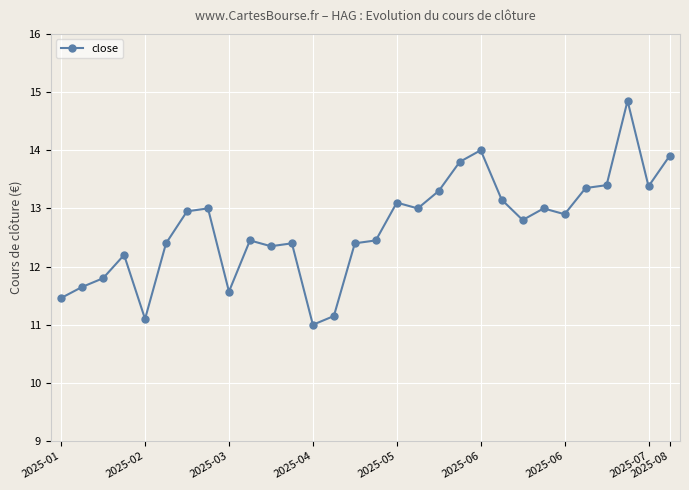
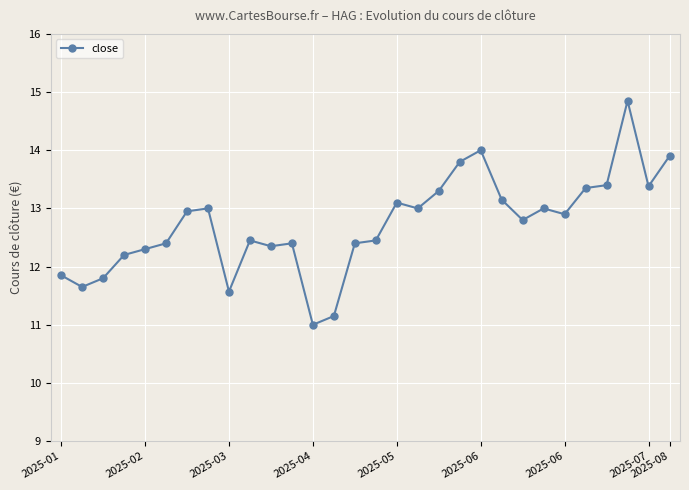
  {
-   "2025-01": 11.5,
-   "2025-02": 11.1,
+   "2025-01": 11.9,
+   "2025-02": 12.3,
    "2025-03": 11.6,
    "2025-04": 11.0,
    "2025-05": 13.1,
    "2025-07": 13.4,
    "2025-08": 13.9
  }
